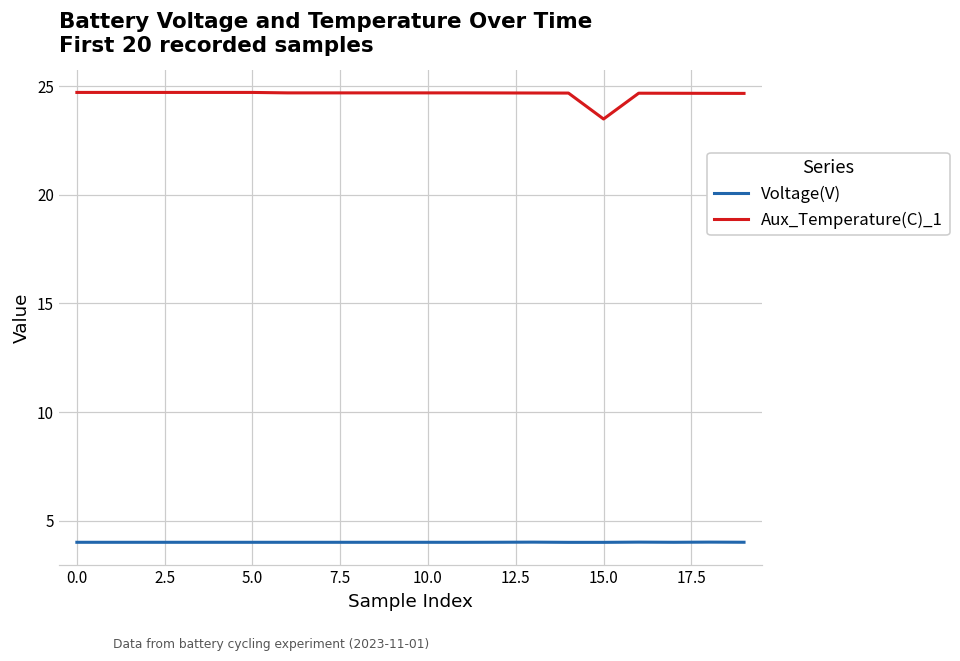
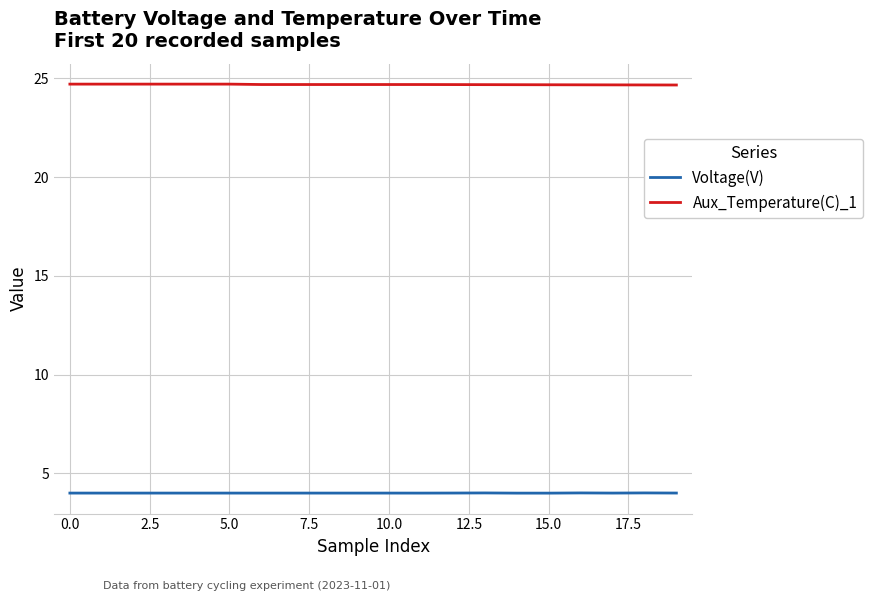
  {
    "Voltage(V)": {
      "0.0": 4.0,
      "5.0": 4.0,
      "10.0": 4.0,
      "15.0": 4.0
    },
    "Aux_Temperature(C)_1": {
      "0.0": 24.7,
      "5.0": 24.7,
      "10.0": 24.7,
-     "15.0": 23.5
+     "15.0": 24.7
    }
  }
